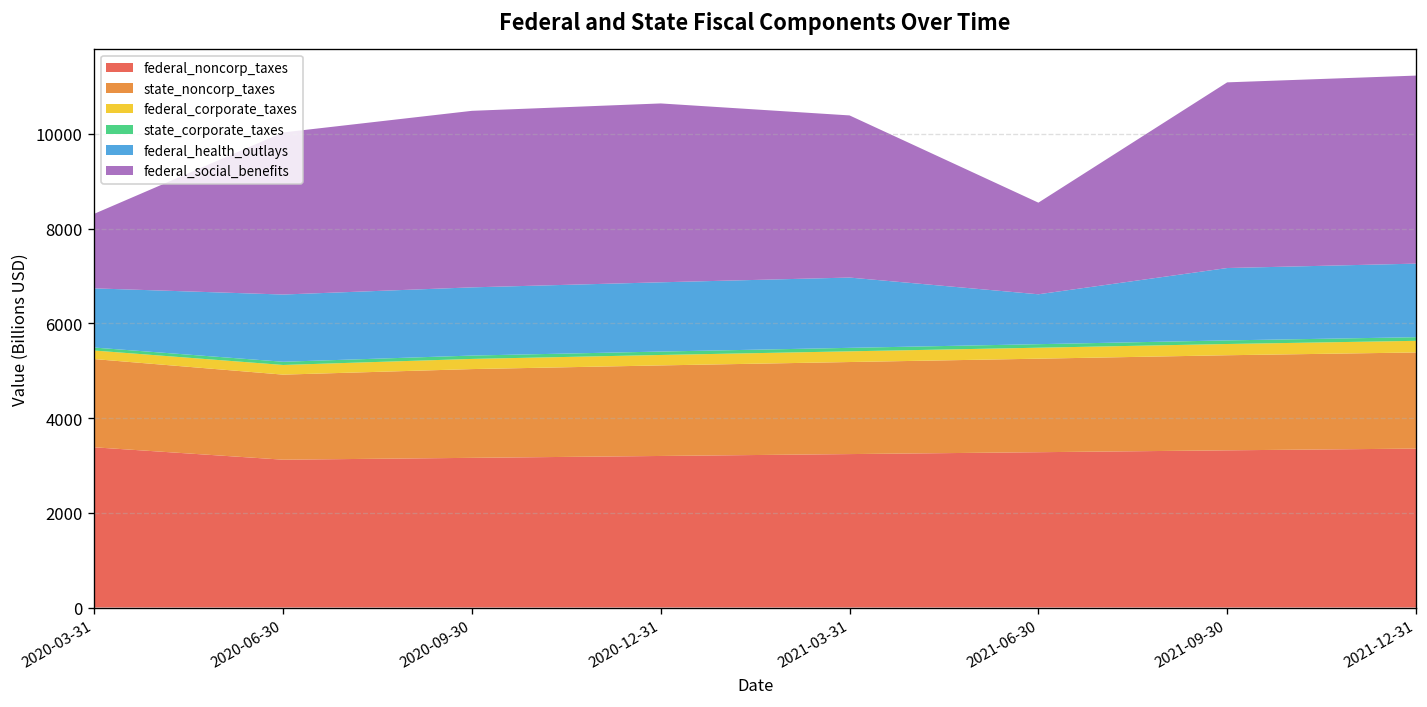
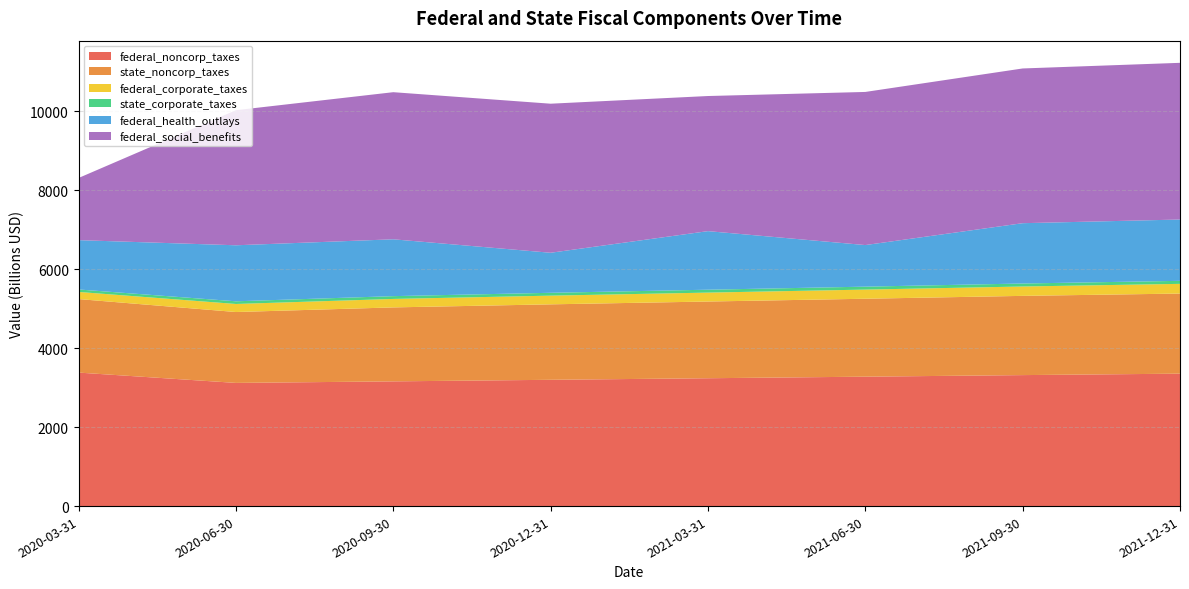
  {
    "federal_corporate_taxes": {
      "2020-06-30": 200,
      "2020-09-30": 200,
      "2020-12-31": 200,
      "2021-03-31": 200,
      "2021-06-30": 200,
      "2021-09-30": 200,
      "2021-12-31": 200
    },
    "state_corporate_taxes": {
      "2020-06-30": 100,
      "2020-09-30": 100,
      "2020-12-31": 100,
      "2021-03-31": 100,
      "2021-06-30": 100,
      "2021-09-30": 100,
      "2021-12-31": 100
    },
    "federal_health_outlays": {
      "2020-03-31": 1200,
      "2020-06-30": 1400,
      "2020-09-30": 1400,
-     "2020-12-31": 1500,
+     "2020-12-31": 1000,
      "2021-03-31": 1500,
      "2021-06-30": 1100,
      "2021-09-30": 1500,
      "2021-12-31": 1600
    },
    "federal_social_benefits": {
      "2020-03-31": 1600,
      "2020-09-30": 3700,
      "2020-12-31": 3800,
      "2021-03-31": 3400,
-     "2021-06-30": 1900,
+     "2021-06-30": 3900,
      "2021-09-30": 3900,
      "2021-12-31": 4000
    }
  }
